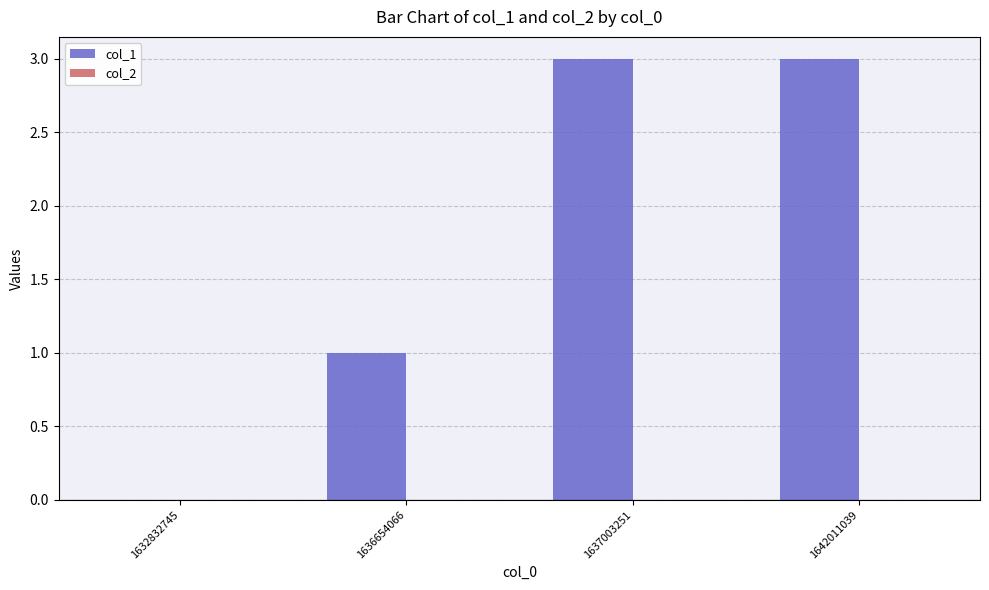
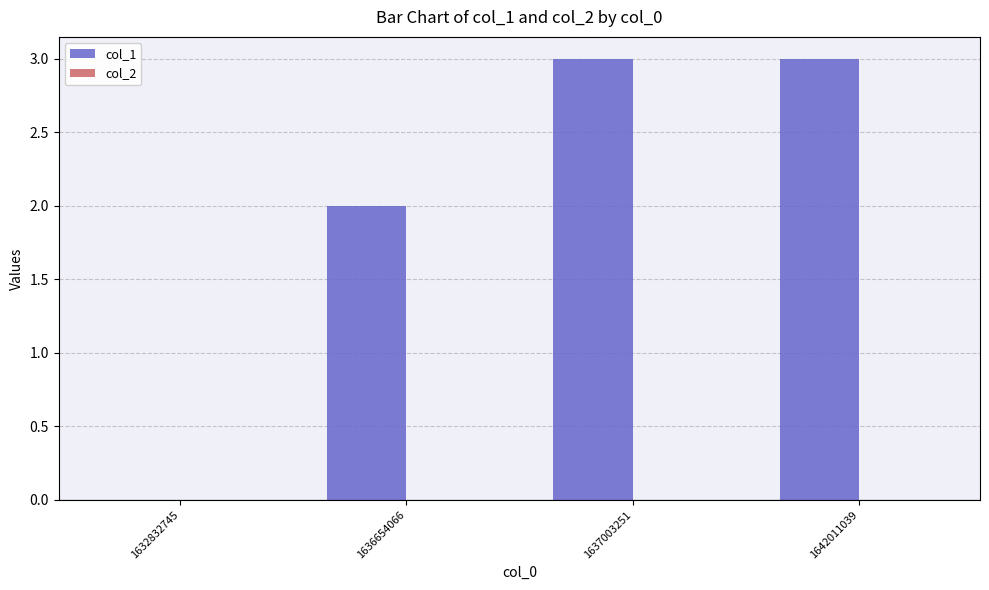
  {
    "col_1": {
      "1632832745": 0,
-     "1636654066": 1,
+     "1636654066": 2,
      "1637003251": 3,
      "1642011039": 3
    },
    "col_2": {
      "1632832745": 0,
      "1636654066": 0,
      "1637003251": 0,
      "1642011039": 0
    }
  }
